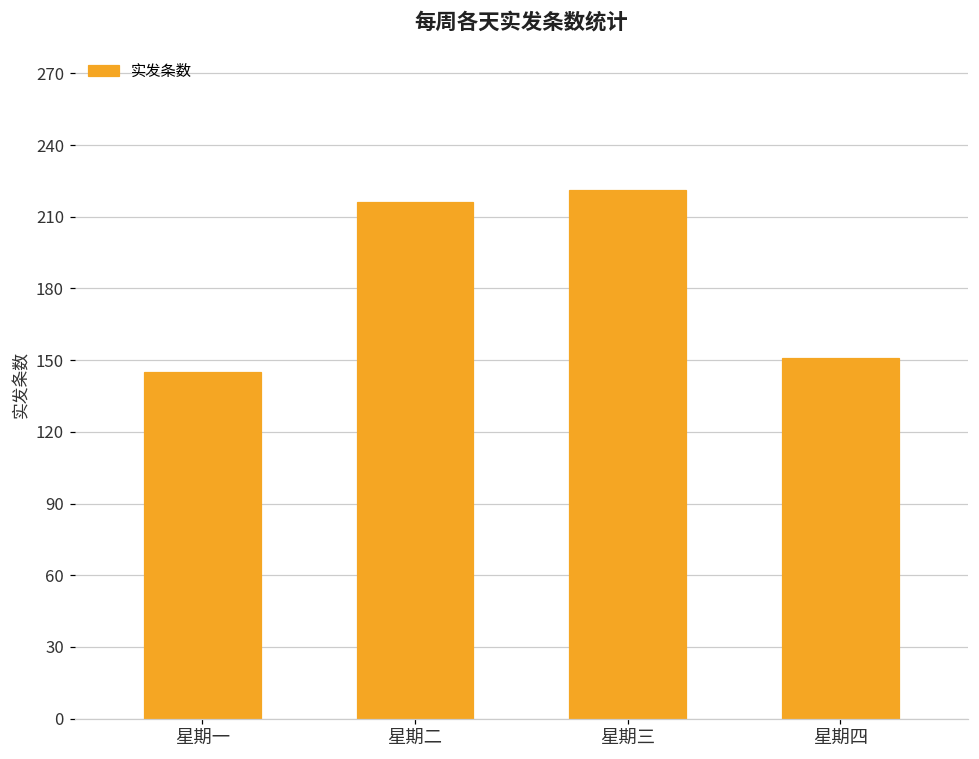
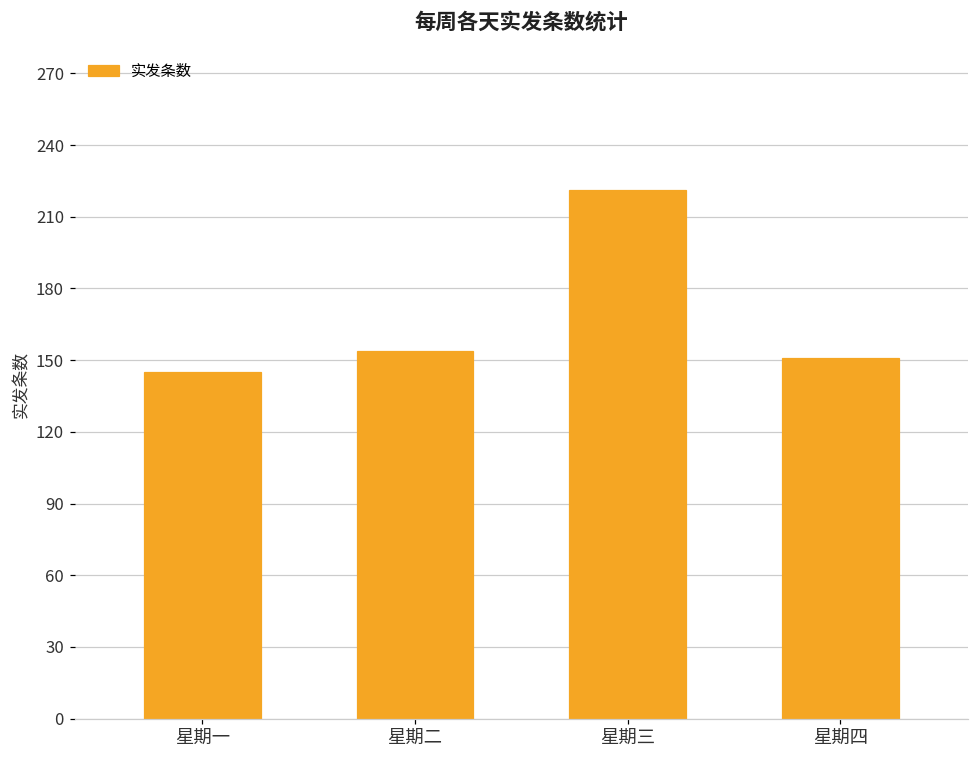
  {
    "星期一": 145,
-   "星期二": 216,
+   "星期二": 154,
    "星期三": 221,
    "星期四": 151
  }
